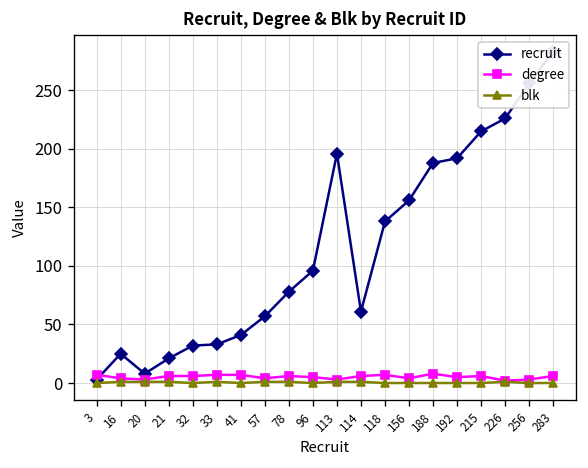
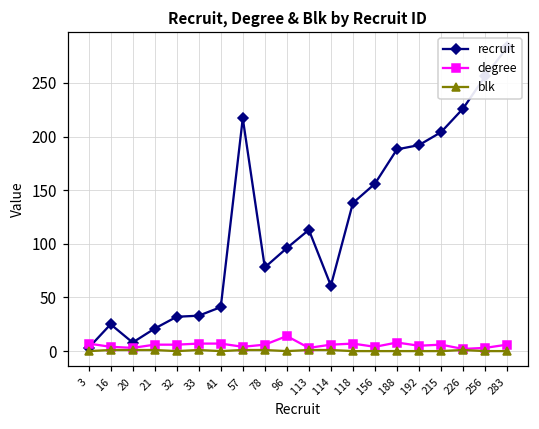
  {
    "recruit": {
      "3": 0,
      "16": 30,
      "20": 10,
      "21": 20,
      "32": 30,
      "33": 30,
      "41": 40,
-     "57": 60,
+     "57": 220,
      "78": 80,
      "96": 100,
-     "113": 200,
+     "113": 110,
      "114": 60,
      "118": 140,
      "156": 160,
      "188": 190,
      "192": 190,
-     "215": 220,
+     "215": 200,
      "226": 230
    },
    "degree": {
      "3": 10,
      "16": 0,
      "21": 10,
      "32": 10,
      "33": 10,
      "41": 10,
      "57": 0,
      "78": 10,
-     "96": 5,
+     "96": 14,
      "114": 10,
      "118": 10,
      "156": 0,
      "188": 10,
      "192": 10,
      "215": 10,
      "256": 0,
      "283": 10
    },
    "blk": {
      "3": 0,
      "16": 0,
      "21": 0,
      "32": 0,
      "33": 0,
      "41": 0,
      "57": 0,
      "78": 0,
      "96": 0,
      "114": 0,
      "118": 0,
      "156": 0,
      "188": 0,
      "192": 0,
      "215": 0,
      "256": 0,
      "283": 0
    }
  }
